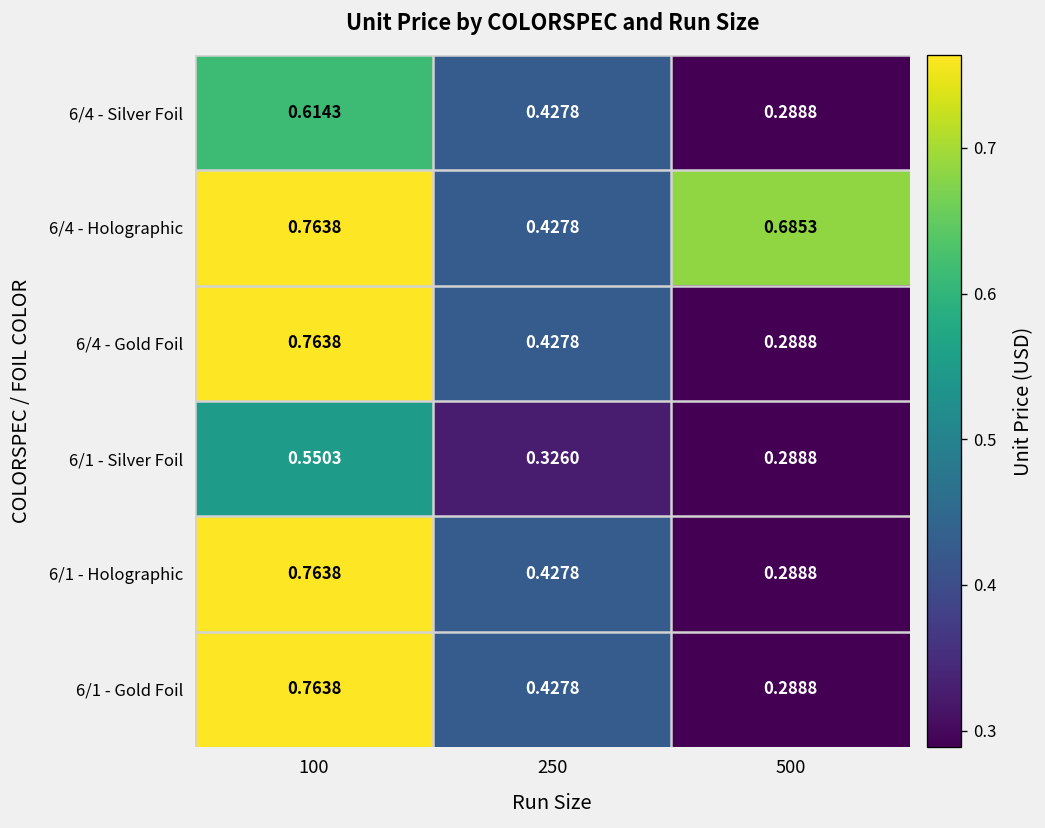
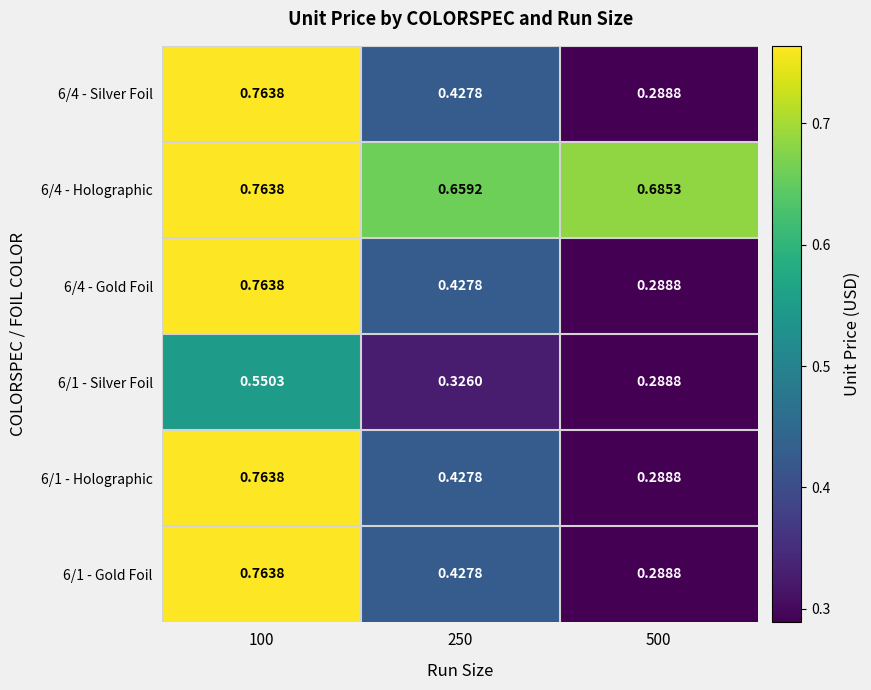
  {
    "6/4 - Silver Foil": {
-     "100": 0.6143,
+     "100": 0.7638,
      "250": 0.4278,
      "500": 0.2888
    },
    "6/4 - Holographic": {
      "100": 0.7638,
-     "250": 0.4278,
+     "250": 0.6592,
      "500": 0.6853
    },
    "6/4 - Gold Foil": {
      "100": 0.7638,
      "250": 0.4278,
      "500": 0.2888
    },
    "6/1 - Silver Foil": {
      "100": 0.5503,
      "250": 0.3260,
      "500": 0.2888
    },
    "6/1 - Holographic": {
      "100": 0.7638,
      "250": 0.4278,
      "500": 0.2888
    },
    "6/1 - Gold Foil": {
      "100": 0.7638,
      "250": 0.4278,
      "500": 0.2888
    }
  }
